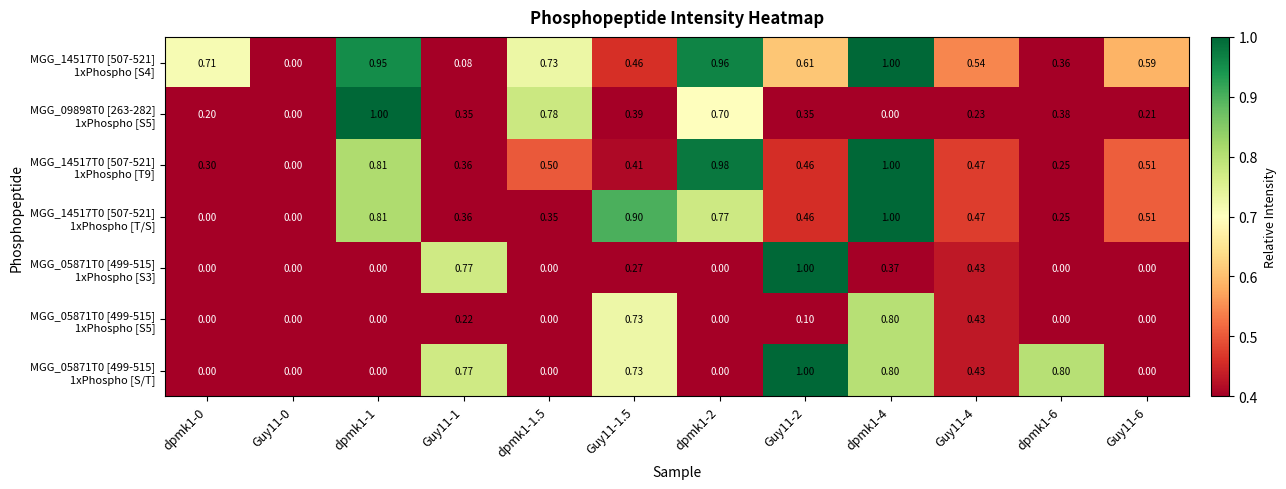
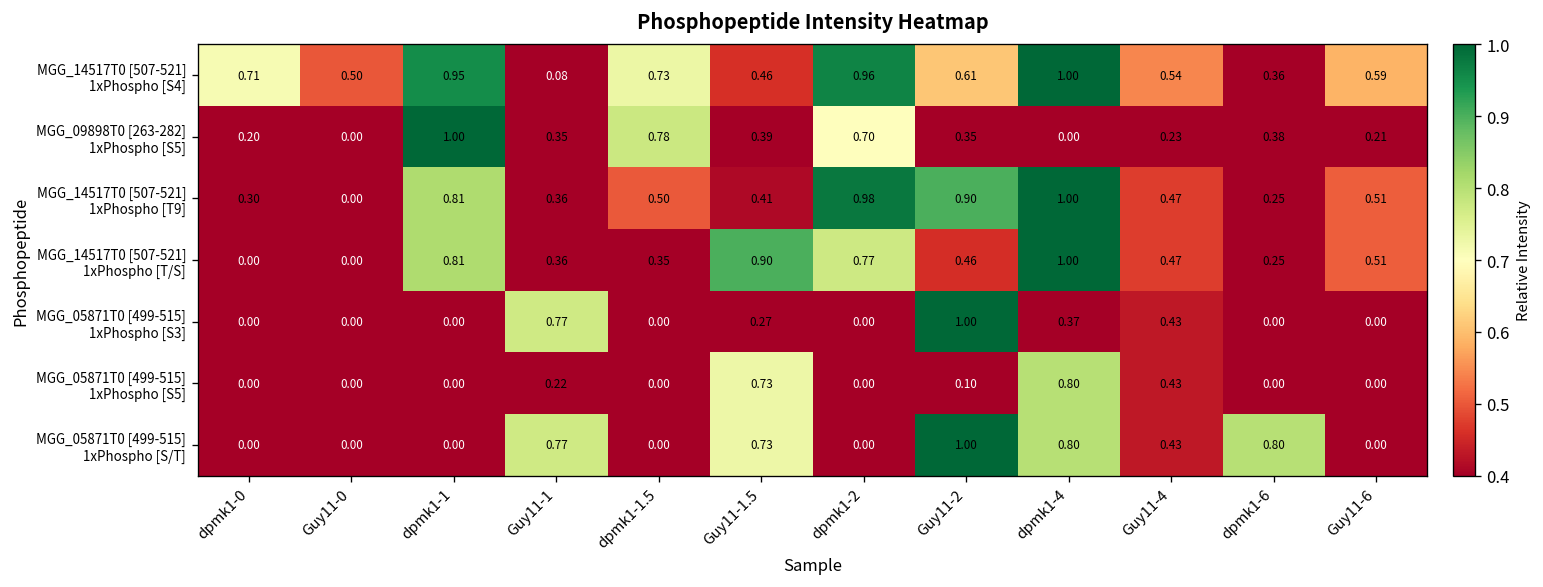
  {
    "MGG_14517T0 [507-521] 1xPhospho [S4]": {
      "dpmk1-0": 0.71,
-     "Guy11-0": 0.00,
+     "Guy11-0": 0.50,
      "dpmk1-1": 0.95,
      "Guy11-1": 0.08,
      "dpmk1-1.5": 0.73,
      "Guy11-1.5": 0.46,
      "dpmk1-2": 0.96,
      "Guy11-2": 0.61,
      "dpmk1-4": 1.00,
      "Guy11-4": 0.54,
      "dpmk1-6": 0.36,
      "Guy11-6": 0.59
    },
    "MGG_09898T0 [263-282] 1xPhospho [S5]": {
      "dpmk1-0": 0.20,
      "Guy11-0": 0.00,
      "dpmk1-1": 1.00,
      "Guy11-1": 0.35,
      "dpmk1-1.5": 0.78,
      "Guy11-1.5": 0.39,
      "dpmk1-2": 0.70,
      "Guy11-2": 0.35,
      "dpmk1-4": 0.00,
      "Guy11-4": 0.23,
      "dpmk1-6": 0.38,
      "Guy11-6": 0.21
    },
    "MGG_14517T0 [507-521] 1xPhospho [T9]": {
      "dpmk1-0": 0.30,
      "Guy11-0": 0.00,
      "dpmk1-1": 0.81,
      "Guy11-1": 0.36,
      "dpmk1-1.5": 0.50,
      "Guy11-1.5": 0.41,
      "dpmk1-2": 0.98,
-     "Guy11-2": 0.46,
+     "Guy11-2": 0.90,
      "dpmk1-4": 1.00,
      "Guy11-4": 0.47,
      "dpmk1-6": 0.25,
      "Guy11-6": 0.51
    },
    "MGG_14517T0 [507-521] 1xPhospho [T/S]": {
      "dpmk1-0": 0.00,
      "Guy11-0": 0.00,
      "dpmk1-1": 0.81,
      "Guy11-1": 0.36,
      "dpmk1-1.5": 0.35,
      "Guy11-1.5": 0.90,
      "dpmk1-2": 0.77,
      "Guy11-2": 0.46,
      "dpmk1-4": 1.00,
      "Guy11-4": 0.47,
      "dpmk1-6": 0.25,
      "Guy11-6": 0.51
    },
    "MGG_05871T0 [499-515] 1xPhospho [S3]": {
      "dpmk1-0": 0.00,
      "Guy11-0": 0.00,
      "dpmk1-1": 0.00,
      "Guy11-1": 0.77,
      "dpmk1-1.5": 0.00,
      "Guy11-1.5": 0.27,
      "dpmk1-2": 0.00,
      "Guy11-2": 1.00,
      "dpmk1-4": 0.37,
      "Guy11-4": 0.43,
      "dpmk1-6": 0.00,
      "Guy11-6": 0.00
    },
    "MGG_05871T0 [499-515] 1xPhospho [S5]": {
      "dpmk1-0": 0.00,
      "Guy11-0": 0.00,
      "dpmk1-1": 0.00,
      "Guy11-1": 0.22,
      "dpmk1-1.5": 0.00,
      "Guy11-1.5": 0.73,
      "dpmk1-2": 0.00,
      "Guy11-2": 0.10,
      "dpmk1-4": 0.80,
      "Guy11-4": 0.43,
      "dpmk1-6": 0.00,
      "Guy11-6": 0.00
    },
    "MGG_05871T0 [499-515] 1xPhospho [S/T]": {
      "dpmk1-0": 0.00,
      "Guy11-0": 0.00,
      "dpmk1-1": 0.00,
      "Guy11-1": 0.77,
      "dpmk1-1.5": 0.00,
      "Guy11-1.5": 0.73,
      "dpmk1-2": 0.00,
      "Guy11-2": 1.00,
      "dpmk1-4": 0.80,
      "Guy11-4": 0.43,
      "dpmk1-6": 0.80,
      "Guy11-6": 0.00
    }
  }
